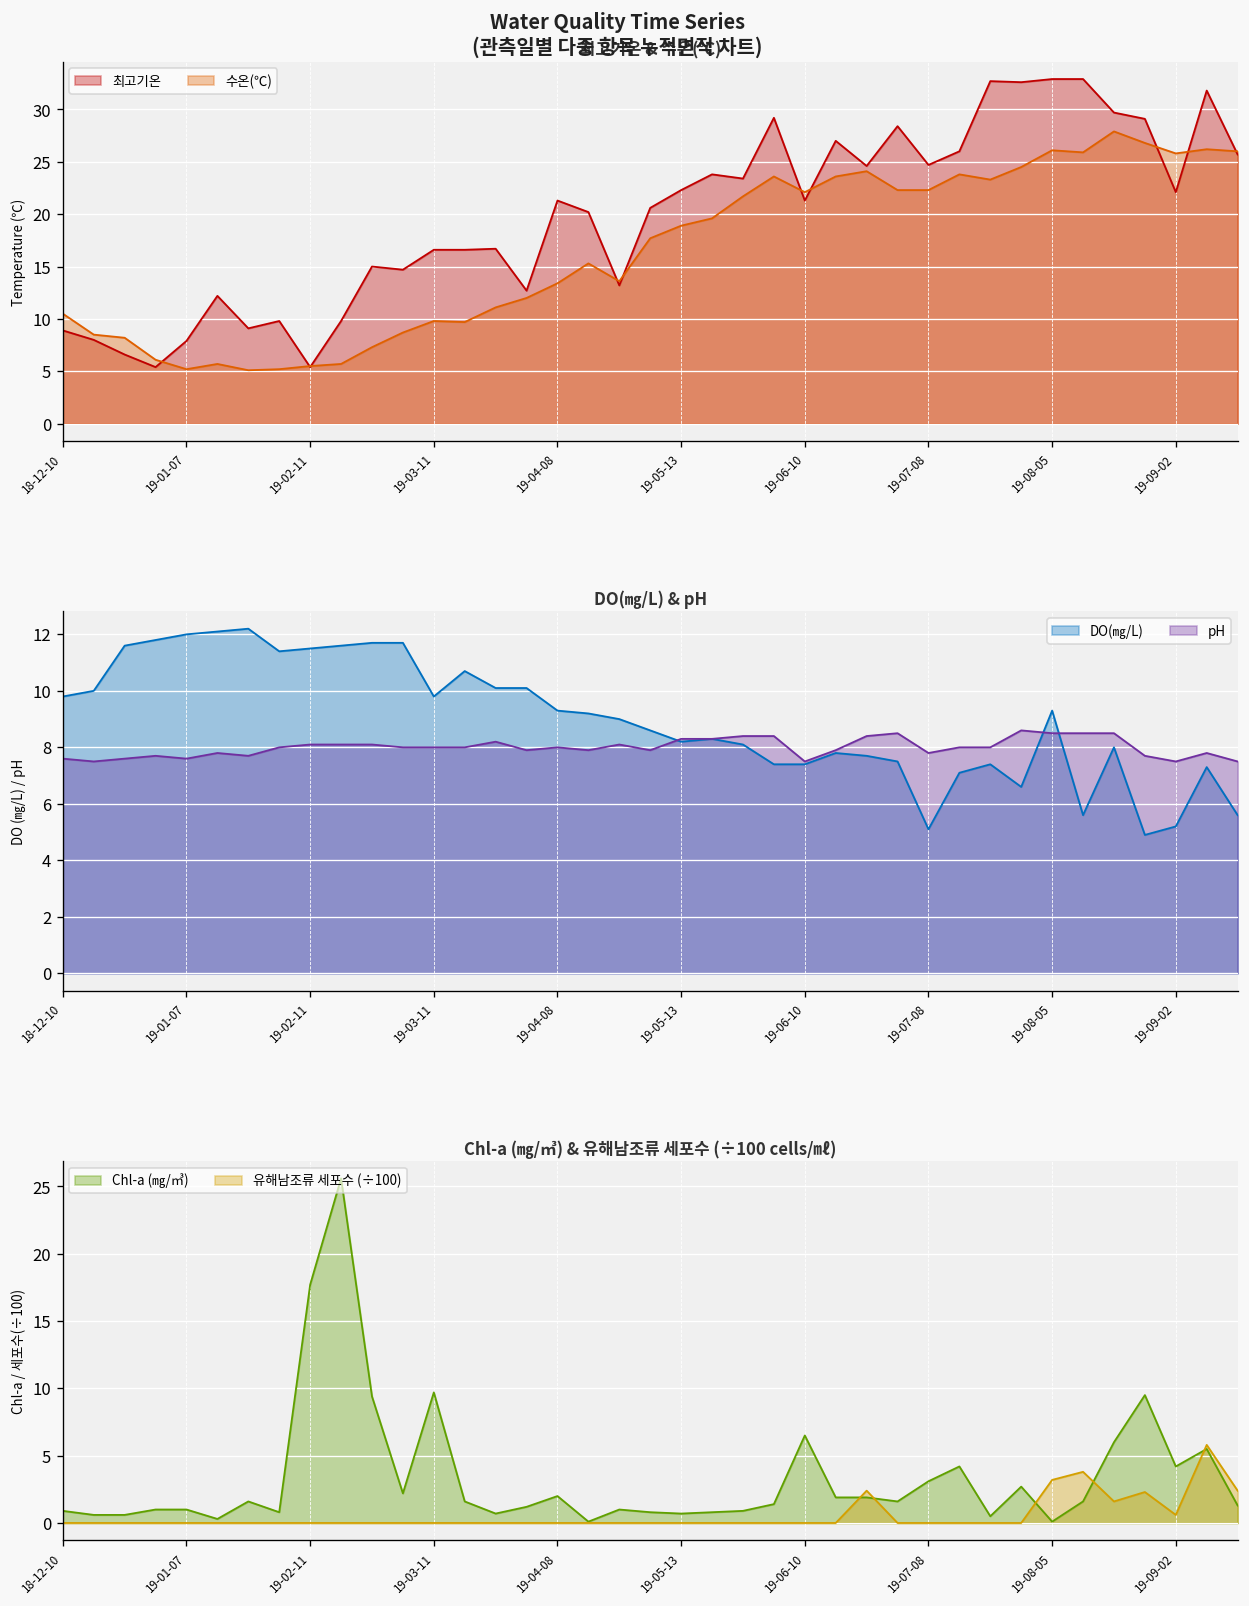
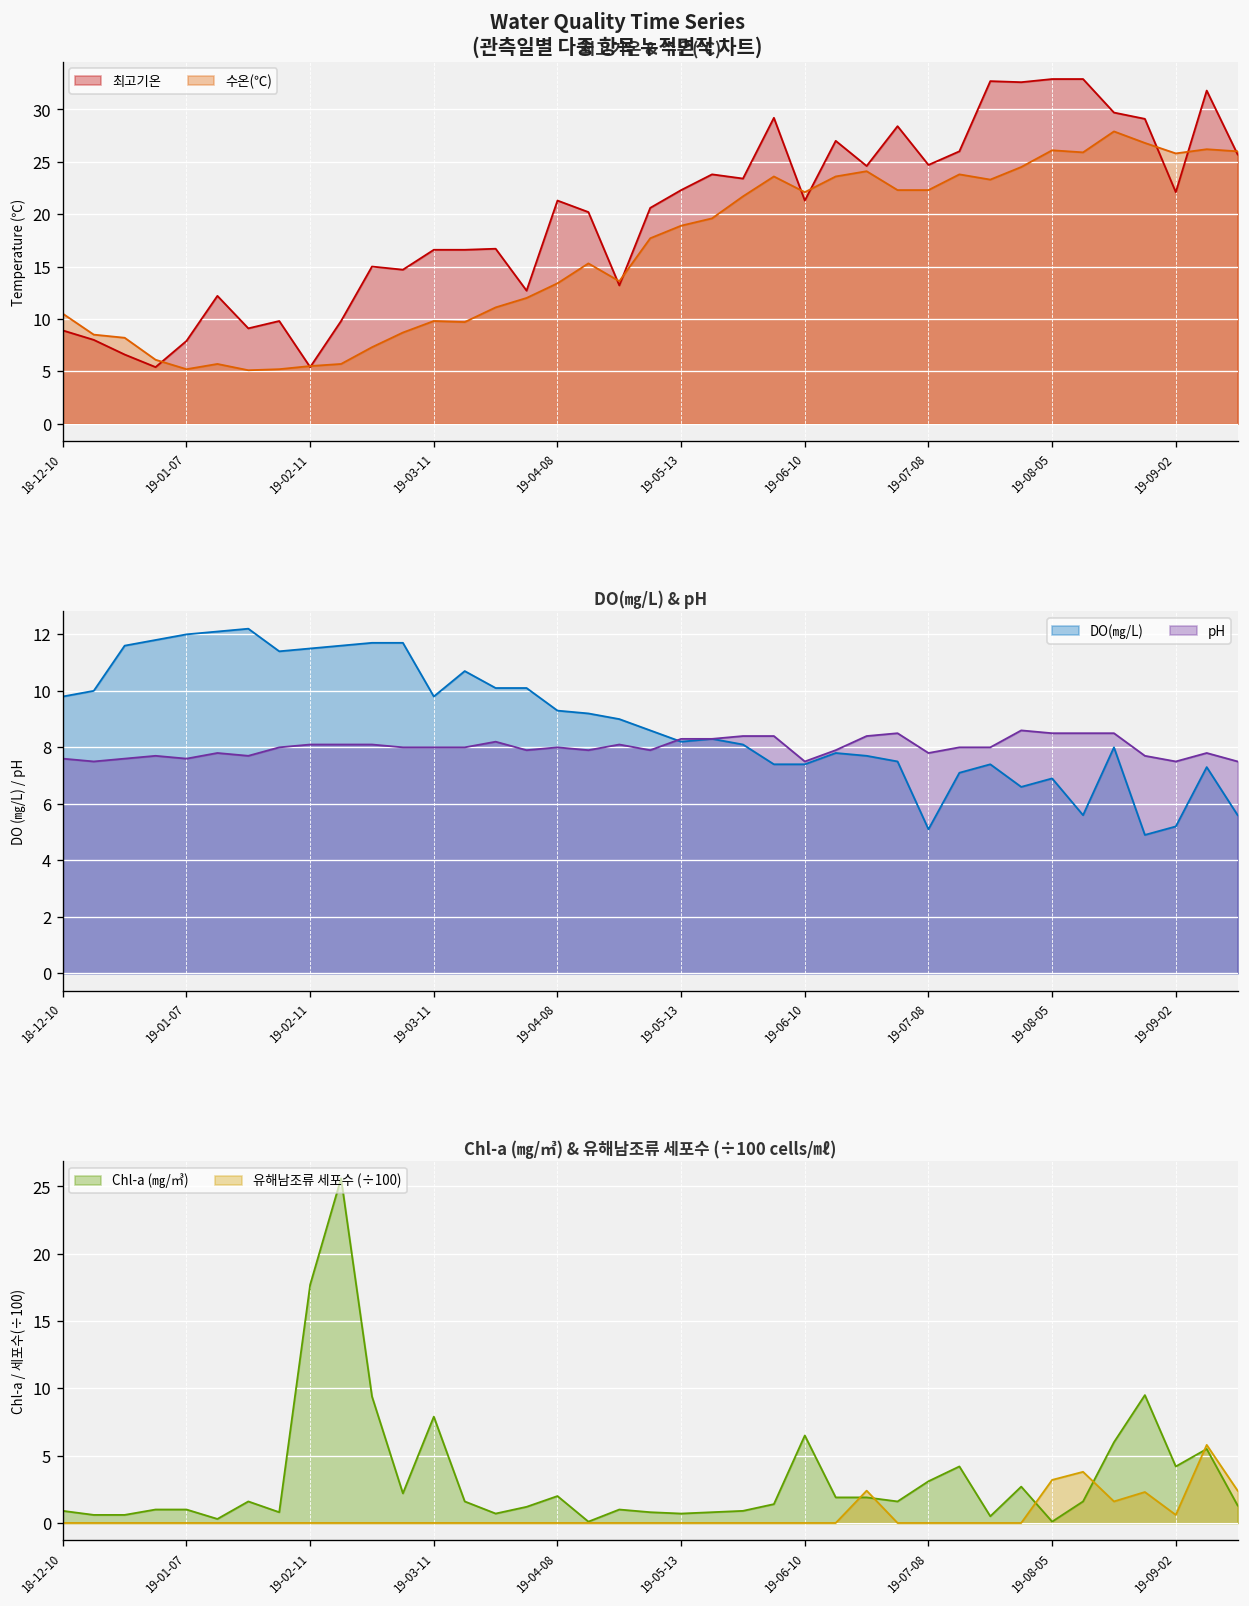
  {
    "DO(㎎/L) & pH": {
      "DO(㎎/L)": {
        "18-12-10": 9.8,
        "19-01-07": 12.0,
        "19-02-11": 11.5,
        "19-03-11": 9.8,
        "19-04-08": 9.3,
        "19-07-08": 5.1,
-       "19-08-05": 9.3,
+       "19-08-05": 6.9,
        "19-09-02": 5.2
      },
      "pH": {
        "18-12-10": 7.6,
        "19-01-07": 7.6,
        "19-02-11": 8.1,
        "19-03-11": 8.0,
        "19-04-08": 8.0,
        "19-07-08": 7.8,
        "19-08-05": 8.5,
        "19-09-02": 7.5
      }
    },
    "Chl-a (㎎/㎥) & 유해남조류 세포수 (÷100 cells/㎖)": {
      "Chl-a (㎎/㎥)": {
        "18-12-10": 0.9,
        "19-01-07": 1.0,
        "19-02-11": 17.7,
-       "19-03-11": 9.7,
+       "19-03-11": 7.9,
        "19-04-08": 2.0,
        "19-05-13": 0.7,
        "19-06-10": 6.5,
        "19-07-08": 3.1,
        "19-08-05": 0.1,
        "19-09-02": 4.2
      },
      "유해남조류 세포수 (÷100)": {
        "18-12-10": 0.0,
        "19-01-07": 0.0,
        "19-02-11": 0.0,
        "19-03-11": 0.0,
        "19-04-08": 0.0,
        "19-05-13": 0.0,
        "19-06-10": 0.0,
        "19-07-08": 0.0,
        "19-08-05": 3.2,
        "19-09-02": 0.6
      }
    }
  }
